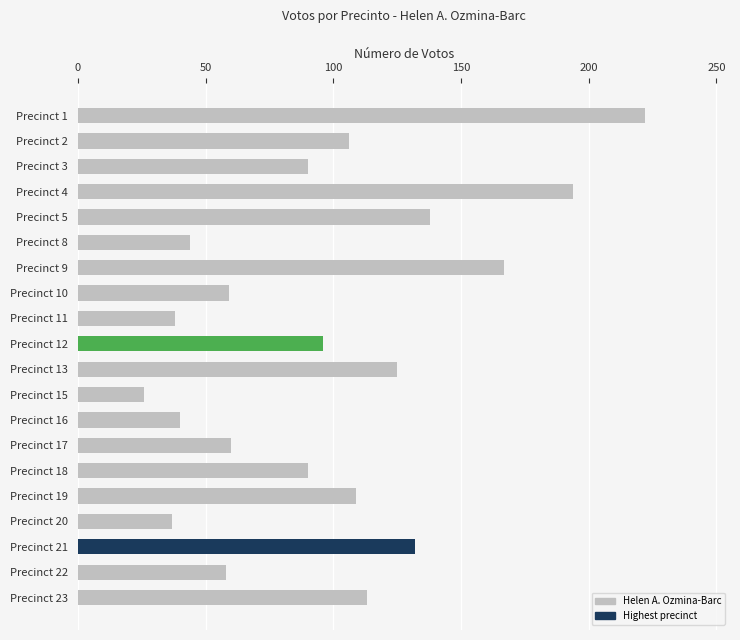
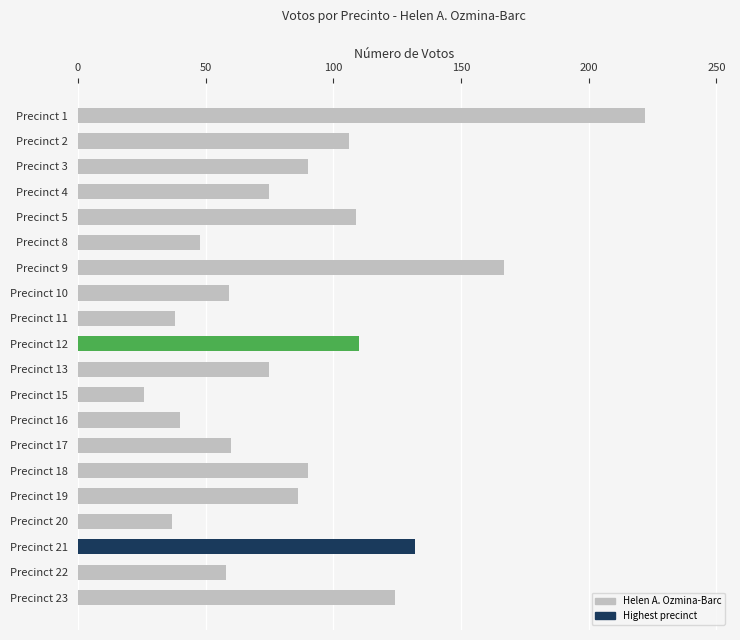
  {
    "Precinct 1": 222,
    "Precinct 2": 106,
    "Precinct 3": 90,
-   "Precinct 4": 194,
-   "Precinct 5": 138,
-   "Precinct 8": 44,
+   "Precinct 4": 75,
+   "Precinct 5": 109,
+   "Precinct 8": 48,
    "Precinct 9": 167,
    "Precinct 10": 59,
    "Precinct 11": 38,
-   "Precinct 12": 96,
-   "Precinct 13": 125,
+   "Precinct 12": 110,
+   "Precinct 13": 75,
    "Precinct 15": 26,
    "Precinct 16": 40,
    "Precinct 17": 60,
    "Precinct 18": 90,
-   "Precinct 19": 109,
+   "Precinct 19": 86,
    "Precinct 20": 37,
    "Precinct 21": 132,
    "Precinct 22": 58,
-   "Precinct 23": 113
+   "Precinct 23": 124
  }
